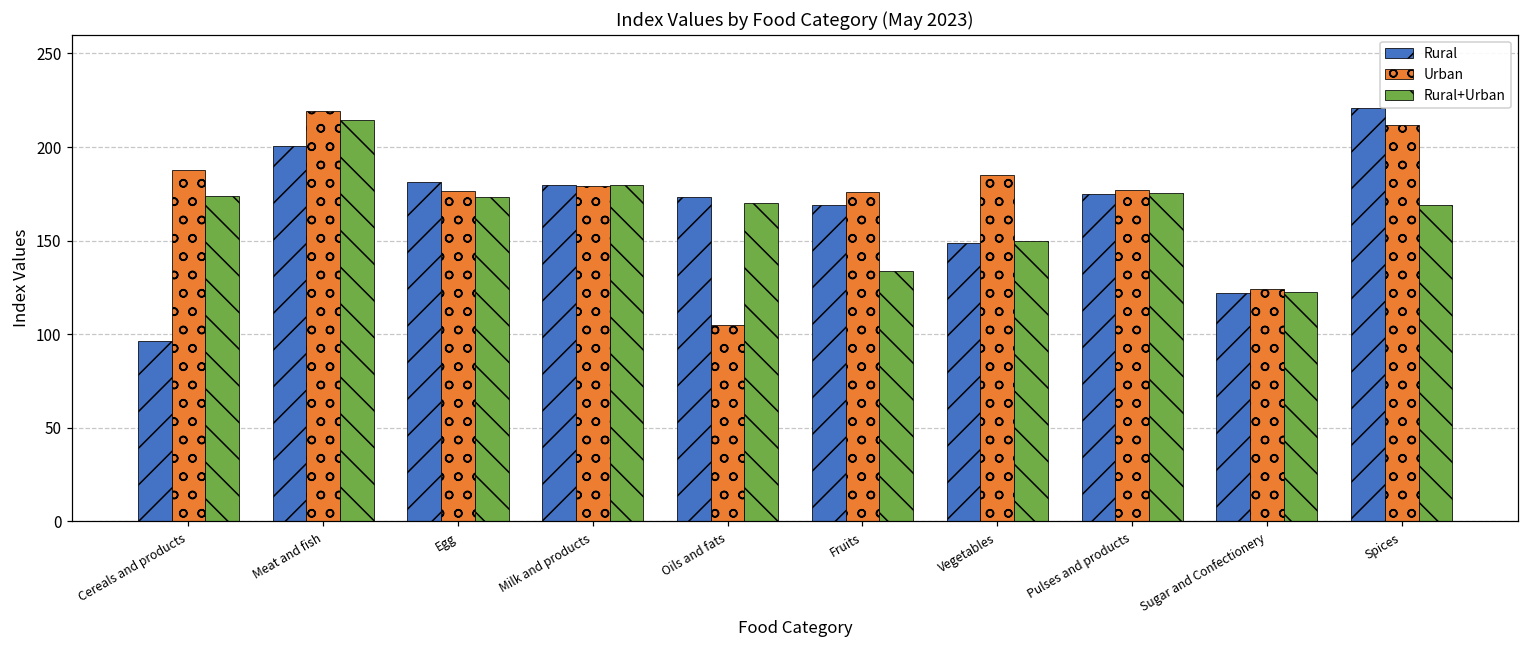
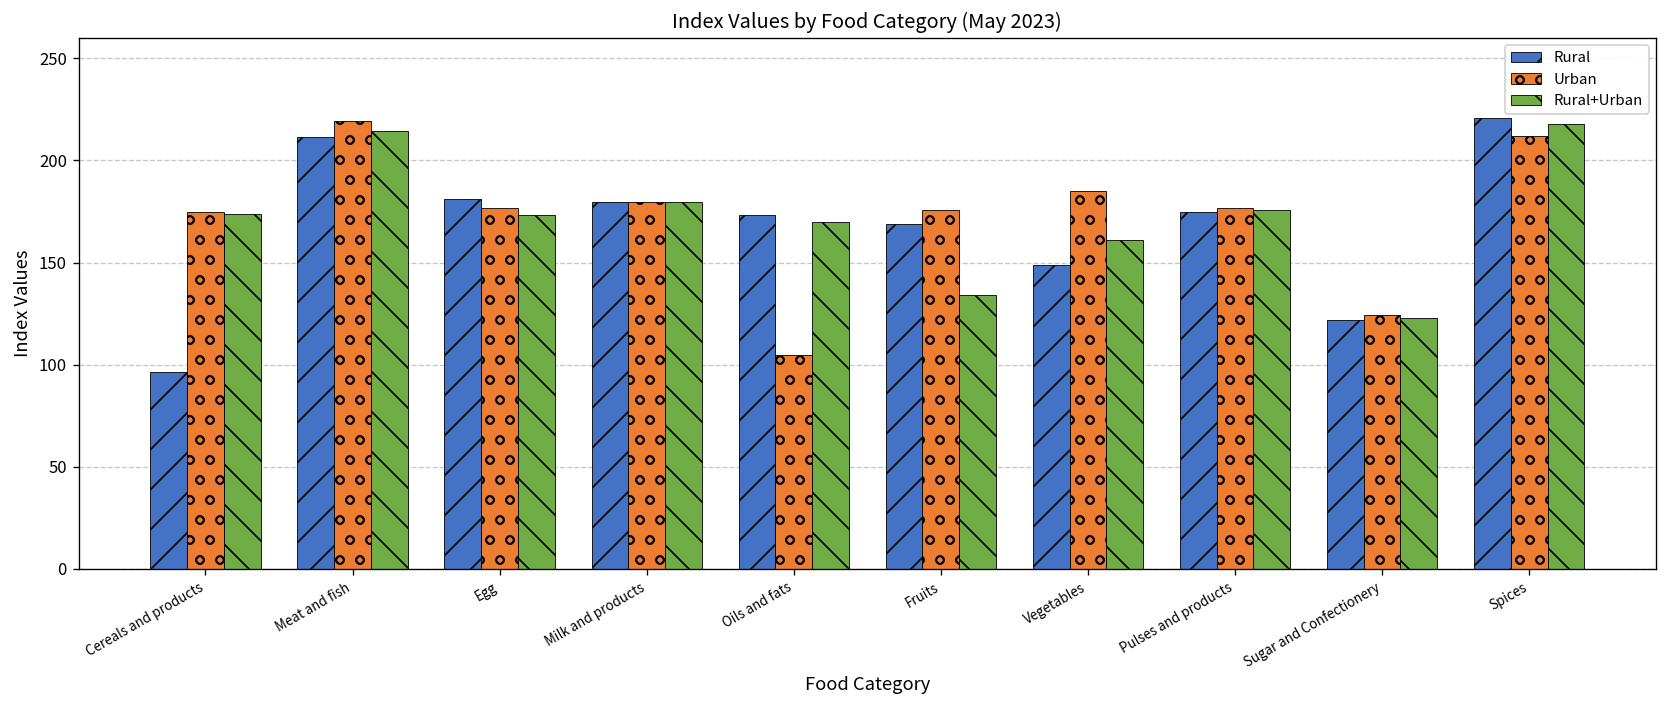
  {
    "Rural": {
      "Cereals and products": 96,
-     "Meat and fish": 200,
+     "Meat and fish": 212,
      "Egg": 181,
      "Milk and products": 180,
      "Oils and fats": 173,
      "Fruits": 169,
      "Vegetables": 149,
      "Pulses and products": 175,
      "Sugar and Confectionery": 122,
      "Spices": 221
    },
    "Urban": {
-     "Cereals and products": 188,
+     "Cereals and products": 175,
      "Meat and fish": 219,
      "Egg": 177,
      "Milk and products": 179,
      "Oils and fats": 105,
      "Fruits": 176,
      "Vegetables": 185,
      "Pulses and products": 177,
      "Sugar and Confectionery": 124,
      "Spices": 212
    },
    "Rural+Urban": {
      "Cereals and products": 174,
      "Meat and fish": 214,
      "Egg": 173,
      "Milk and products": 180,
      "Oils and fats": 170,
      "Fruits": 134,
-     "Vegetables": 150,
+     "Vegetables": 161,
      "Pulses and products": 176,
      "Sugar and Confectionery": 123,
-     "Spices": 169
+     "Spices": 218
    }
  }
